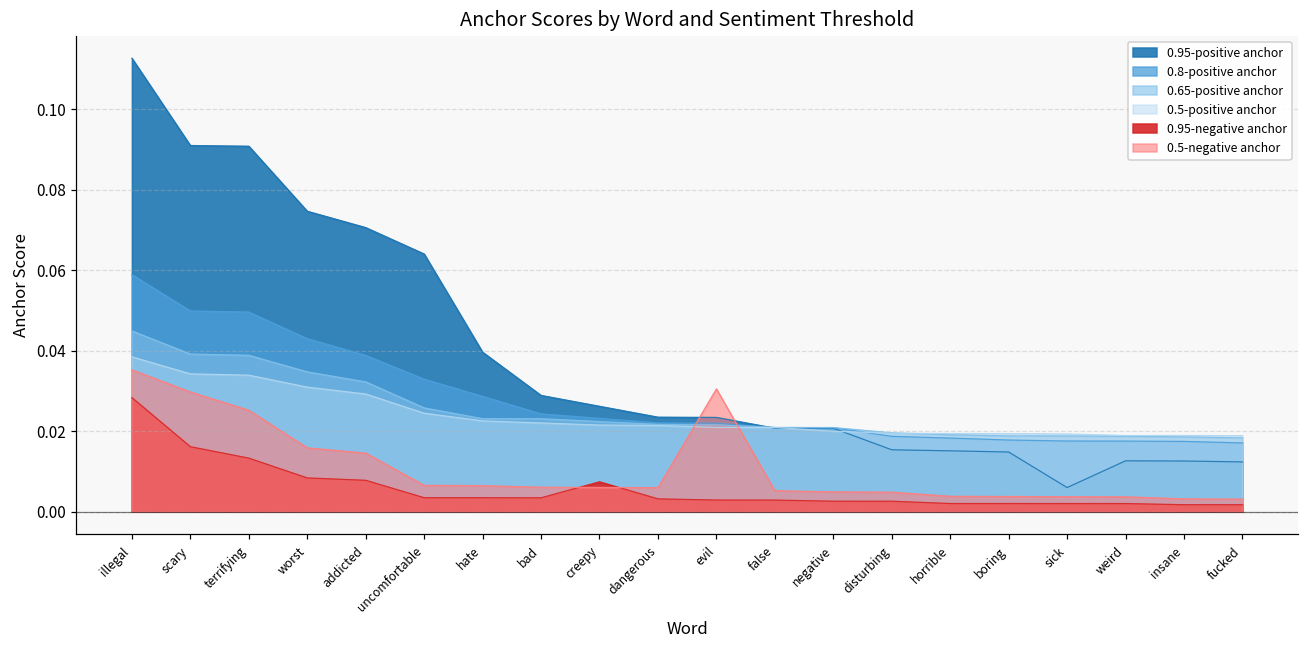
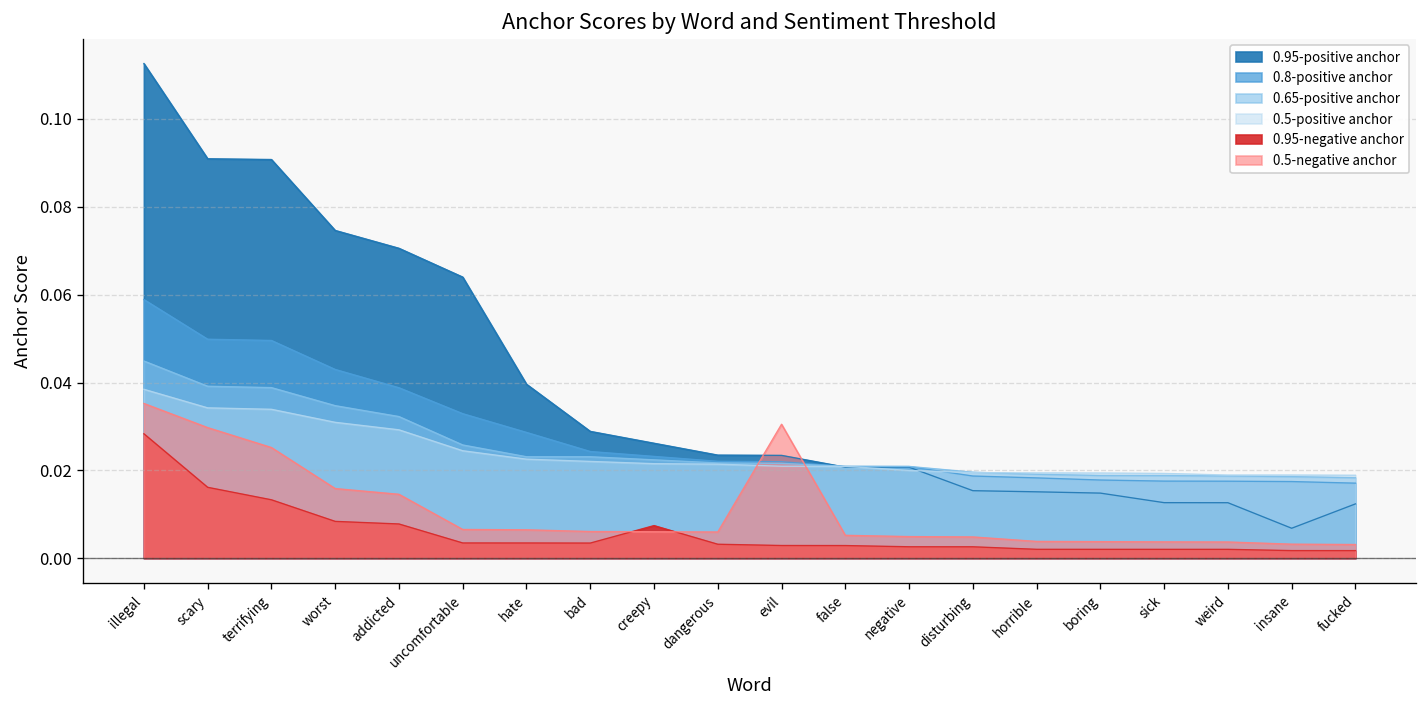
  {
    "0.95-positive anchor": {
      "illegal": 0.113,
      "scary": 0.091,
      "terrifying": 0.091,
      "worst": 0.075,
      "addicted": 0.071,
      "uncomfortable": 0.064,
      "hate": 0.040,
      "bad": 0.029,
      "creepy": 0.026,
      "dangerous": 0.023,
      "evil": 0.023,
      "disturbing": 0.015,
      "horrible": 0.015,
      "boring": 0.015,
-     "sick": 0.006,
+     "sick": 0.013,
      "weird": 0.013,
-     "insane": 0.013,
+     "insane": 0.007,
      "fucked": 0.012
    },
    "0.8-positive anchor": {
      "illegal": 0.059,
      "scary": 0.050,
      "terrifying": 0.050,
      "worst": 0.043,
      "addicted": 0.039,
      "uncomfortable": 0.033,
      "hate": 0.029,
      "bad": 0.024,
      "creepy": 0.023,
      "disturbing": 0.019,
      "horrible": 0.018,
      "boring": 0.018,
      "sick": 0.018,
      "weird": 0.018,
      "insane": 0.017,
      "fucked": 0.017
    },
    "0.95-negative anchor": {
      "illegal": 0.028,
      "scary": 0.016,
      "terrifying": 0.013,
      "worst": 0.008,
      "addicted": 0.008,
      "uncomfortable": 0.003,
      "hate": 0.003,
      "bad": 0.003,
      "creepy": 0.007,
      "dangerous": 0.003,
      "evil": 0.003,
      "false": 0.003,
      "negative": 0.003,
      "disturbing": 0.003,
      "horrible": 0.002,
      "boring": 0.002,
      "sick": 0.002,
      "weird": 0.002,
      "insane": 0.002,
      "fucked": 0.002
    },
    "0.5-negative anchor": {
      "illegal": 0.035,
      "scary": 0.030,
      "terrifying": 0.025,
      "worst": 0.016,
      "addicted": 0.015,
      "uncomfortable": 0.007,
      "hate": 0.006,
      "bad": 0.006,
      "creepy": 0.006,
      "dangerous": 0.006,
      "evil": 0.030,
      "false": 0.005,
      "negative": 0.005,
      "disturbing": 0.005,
      "horrible": 0.004,
      "boring": 0.004,
      "sick": 0.004,
      "weird": 0.004,
      "insane": 0.003,
      "fucked": 0.003
    }
  }
